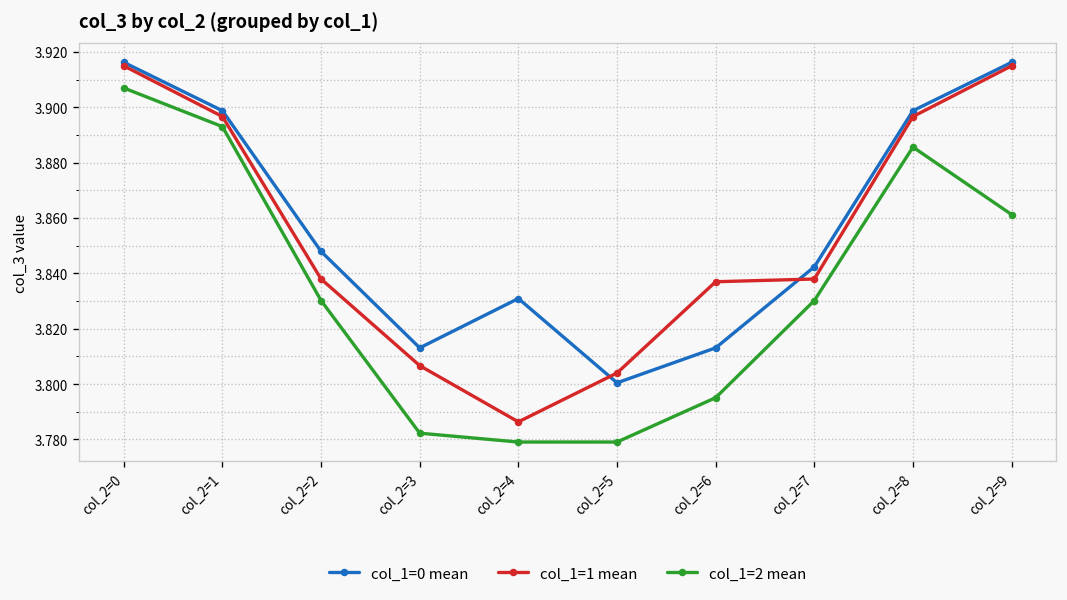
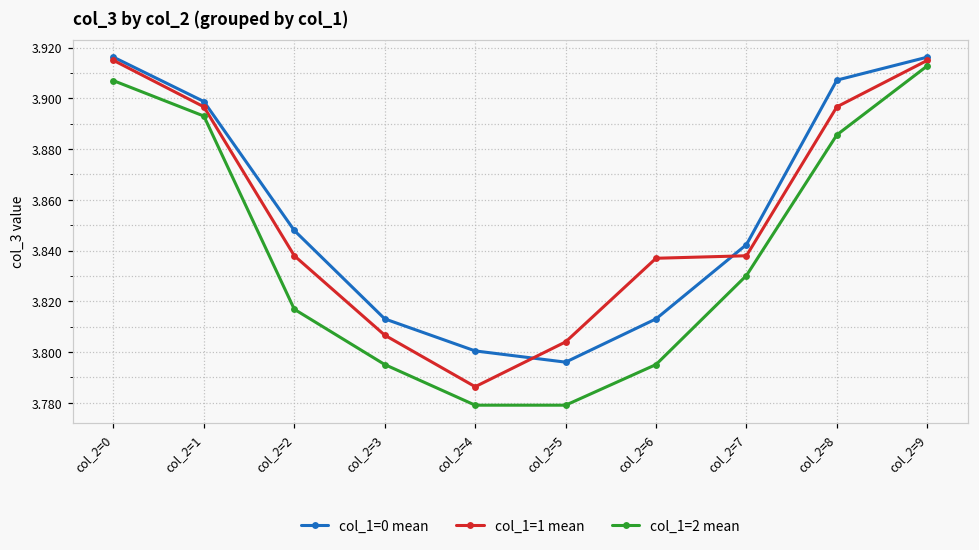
  {
    "col_1=0 mean": {
      "col_2=0": 3.916,
      "col_2=1": 3.899,
      "col_2=2": 3.848,
      "col_2=3": 3.813,
-     "col_2=4": 3.831,
-     "col_2=5": 3.800,
+     "col_2=4": 3.800,
+     "col_2=5": 3.796,
      "col_2=6": 3.813,
      "col_2=7": 3.842,
-     "col_2=8": 3.899,
+     "col_2=8": 3.907,
      "col_2=9": 3.916
    },
    "col_1=1 mean": {
      "col_2=0": 3.915,
      "col_2=1": 3.897,
      "col_2=2": 3.838,
      "col_2=3": 3.807,
      "col_2=4": 3.786,
      "col_2=5": 3.804,
      "col_2=6": 3.837,
      "col_2=7": 3.838,
      "col_2=8": 3.897,
      "col_2=9": 3.915
    },
    "col_1=2 mean": {
      "col_2=0": 3.907,
      "col_2=1": 3.893,
-     "col_2=2": 3.830,
-     "col_2=3": 3.782,
+     "col_2=2": 3.817,
+     "col_2=3": 3.795,
      "col_2=4": 3.779,
      "col_2=5": 3.779,
      "col_2=6": 3.795,
      "col_2=7": 3.830,
      "col_2=8": 3.886,
-     "col_2=9": 3.861
+     "col_2=9": 3.913
    }
  }
